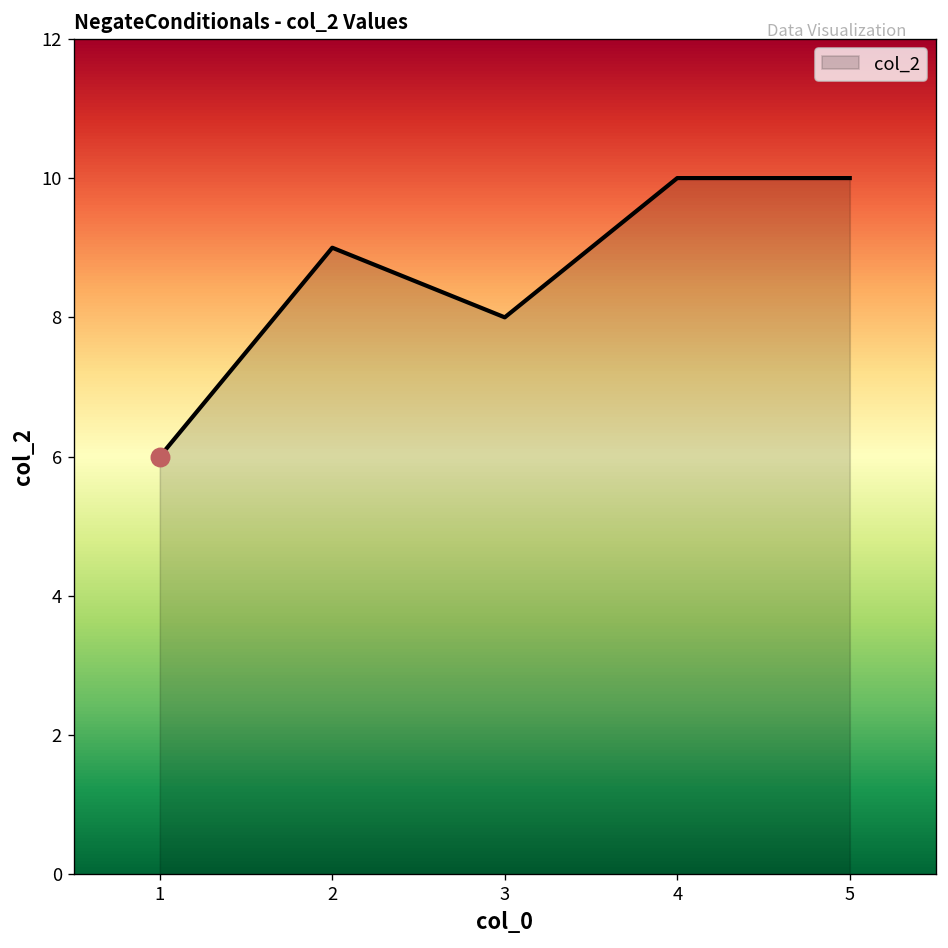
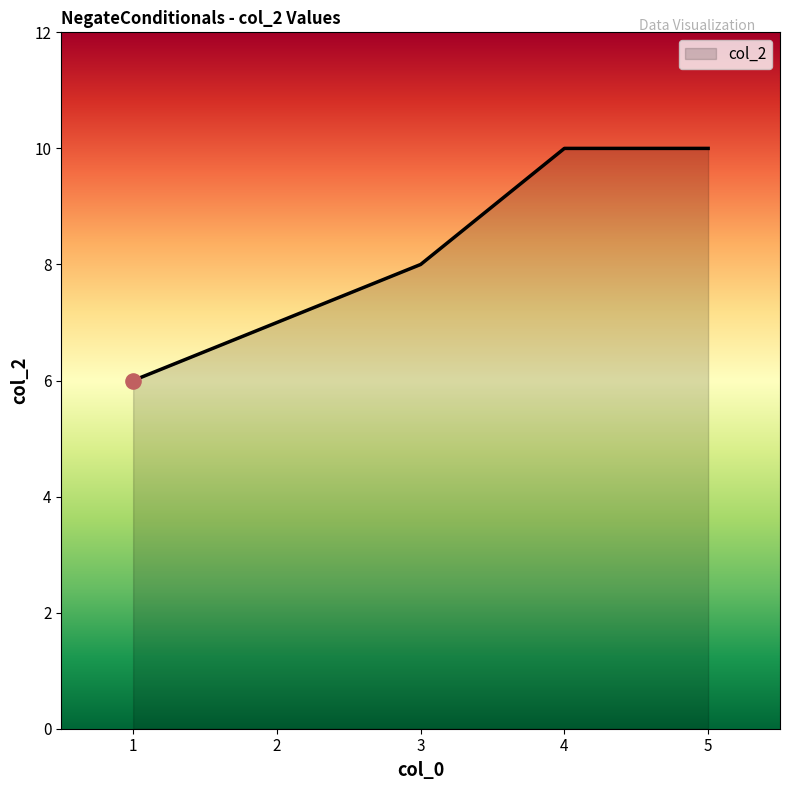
  {
    "col_2": {
-     "2": 9,
+     "2": 7,
      "3": 8,
      "4": 10,
      "5": 10
    }
  }
